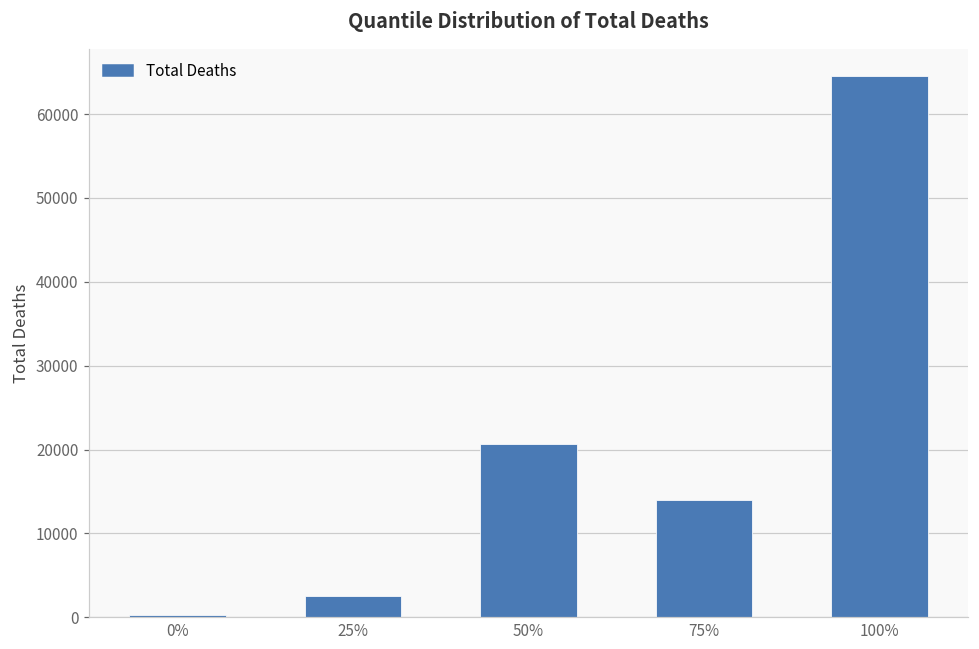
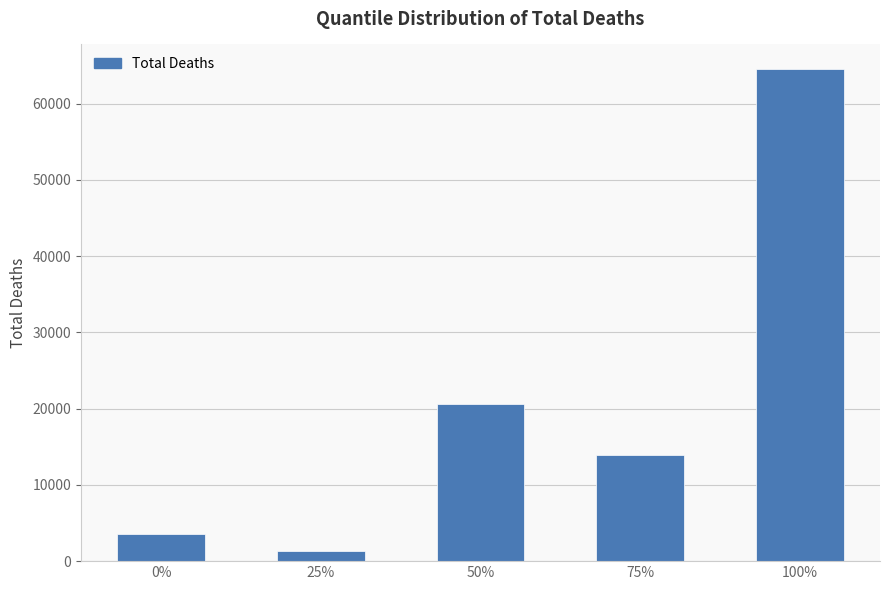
  {
-   "0%": 0,
-   "25%": 3000,
+   "0%": 4000,
+   "25%": 1000,
    "50%": 21000,
    "75%": 14000,
    "100%": 65000
  }
